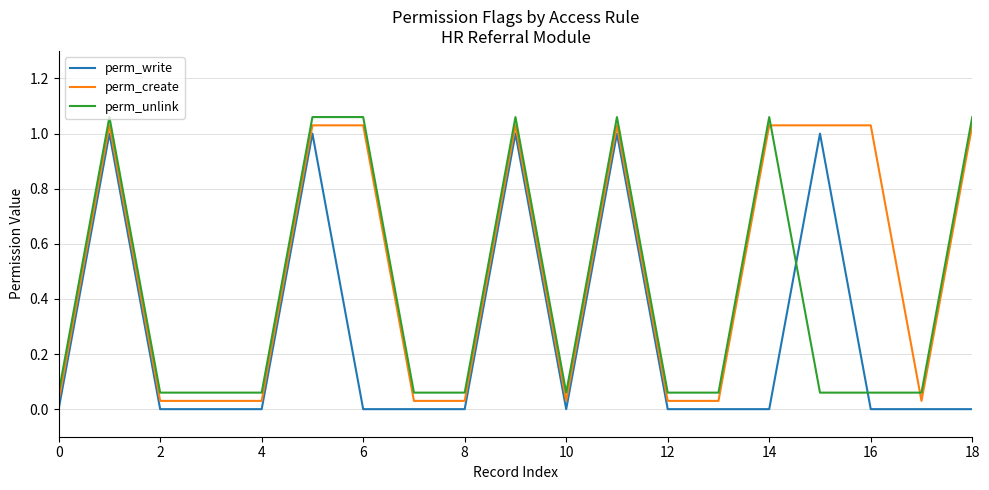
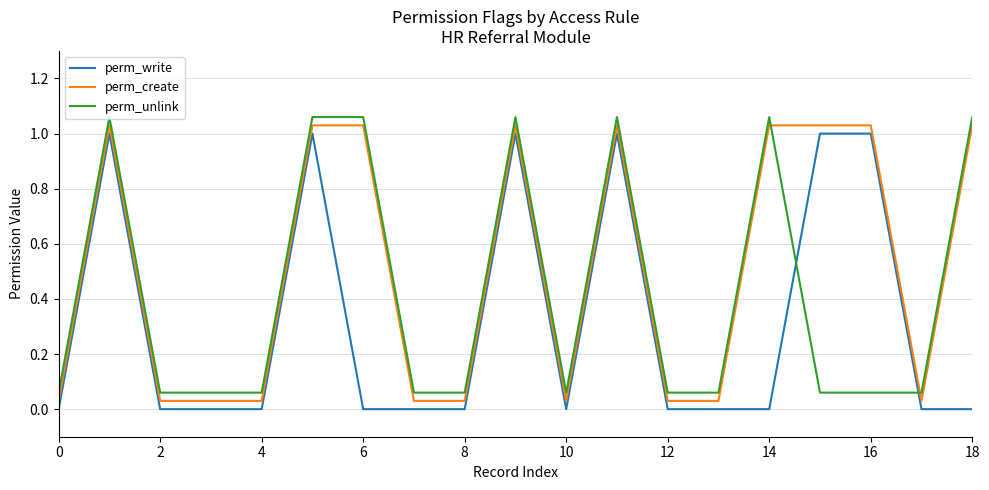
  {
    "perm_write": {
      "0": 0,
      "2": 0,
      "4": 0,
      "6": 0,
      "8": 0,
      "10": 0,
      "12": 0,
      "14": 0,
-     "16": 0,
+     "16": 1,
      "18": 0
    },
    "perm_create": {
      "0": 0.03,
      "2": 0.03,
      "4": 0.03,
      "6": 1.03,
      "8": 0.03,
      "10": 0.03,
      "12": 0.03,
      "14": 1.03,
      "16": 1.03,
      "18": 1.03
    },
    "perm_unlink": {
      "0": 0.06,
      "2": 0.06,
      "4": 0.06,
      "6": 1.06,
      "8": 0.06,
      "10": 0.06,
      "12": 0.06,
      "14": 1.06,
      "16": 0.06,
      "18": 1.06
    }
  }
